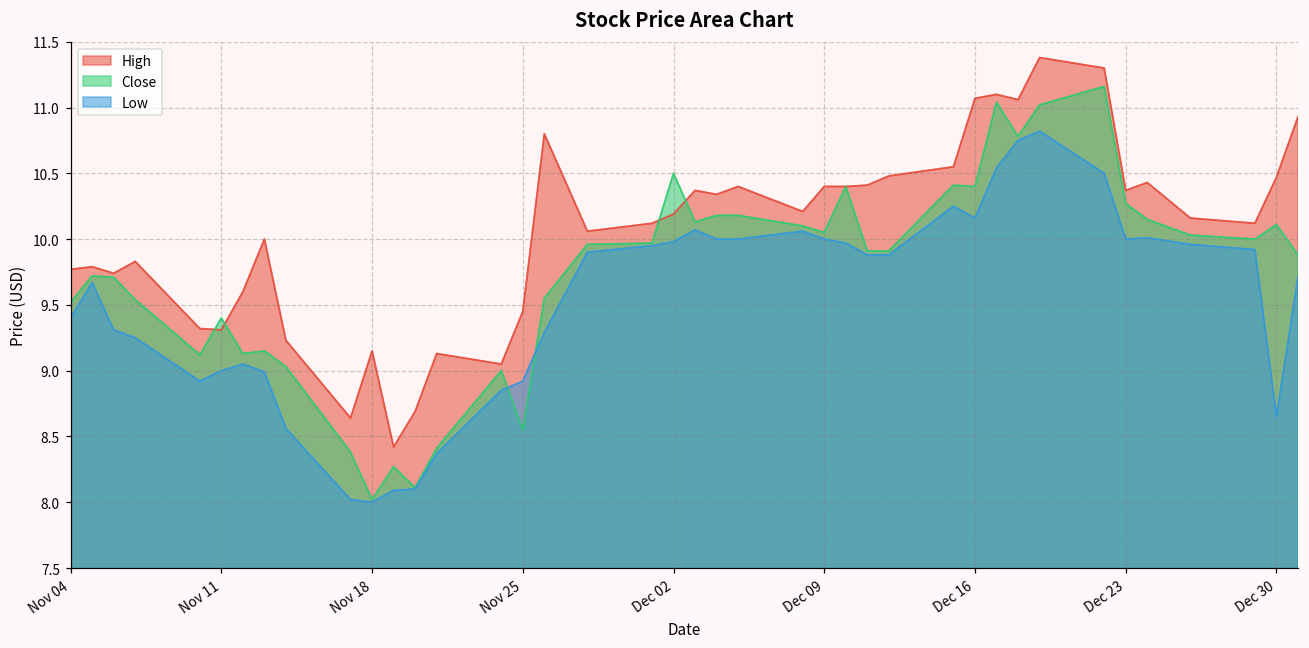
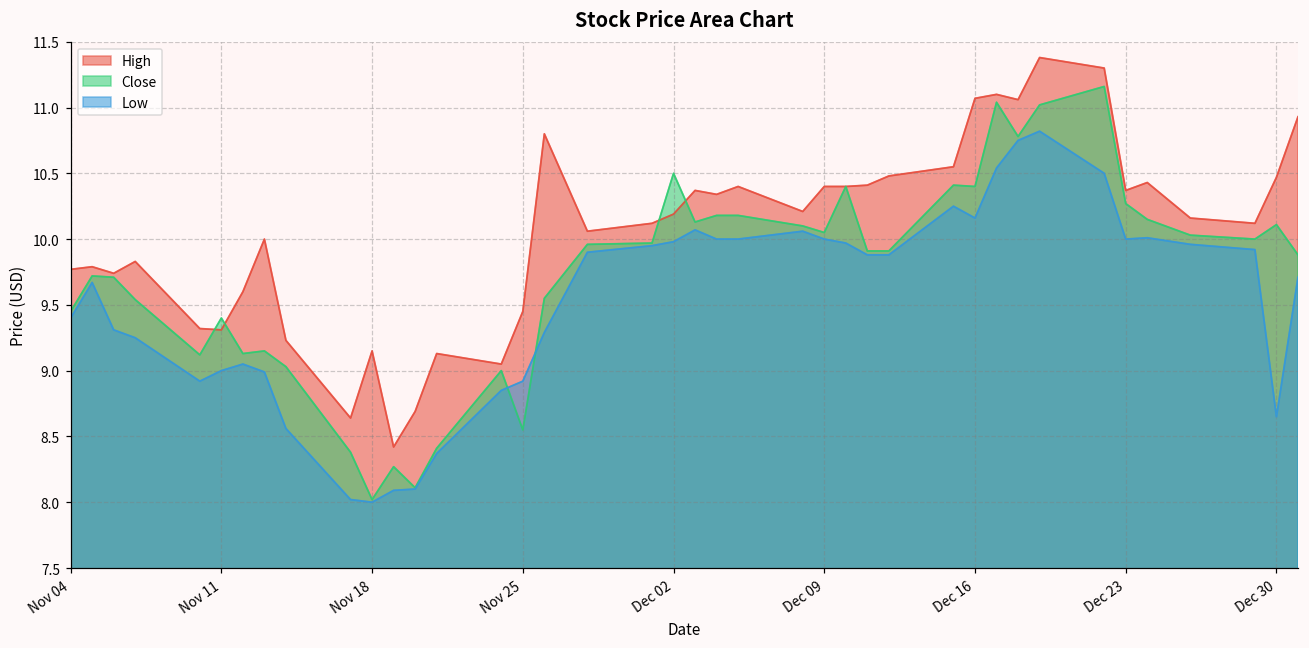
  {
    "High": {
      "Nov 04": 9.77,
      "Nov 11": 9.31,
      "Nov 18": 9.15,
      "Nov 25": 9.45,
      "Dec 02": 10.19,
      "Dec 09": 10.40,
      "Dec 16": 11.07,
      "Dec 23": 10.37,
      "Dec 30": 10.47
    },
    "Close": {
-     "Nov 04": 9.52,
+     "Nov 04": 9.45,
      "Nov 11": 9.40,
      "Nov 25": 8.55,
      "Dec 02": 10.50,
      "Dec 09": 10.05,
      "Dec 16": 10.40,
      "Dec 23": 10.27,
      "Dec 30": 10.11
    },
    "Low": {
      "Nov 04": 9.40,
      "Nov 11": 9.00,
      "Nov 25": 8.92,
      "Dec 02": 9.98,
      "Dec 09": 10.00,
      "Dec 16": 10.16,
      "Dec 23": 10.00,
      "Dec 30": 8.65
    }
  }
